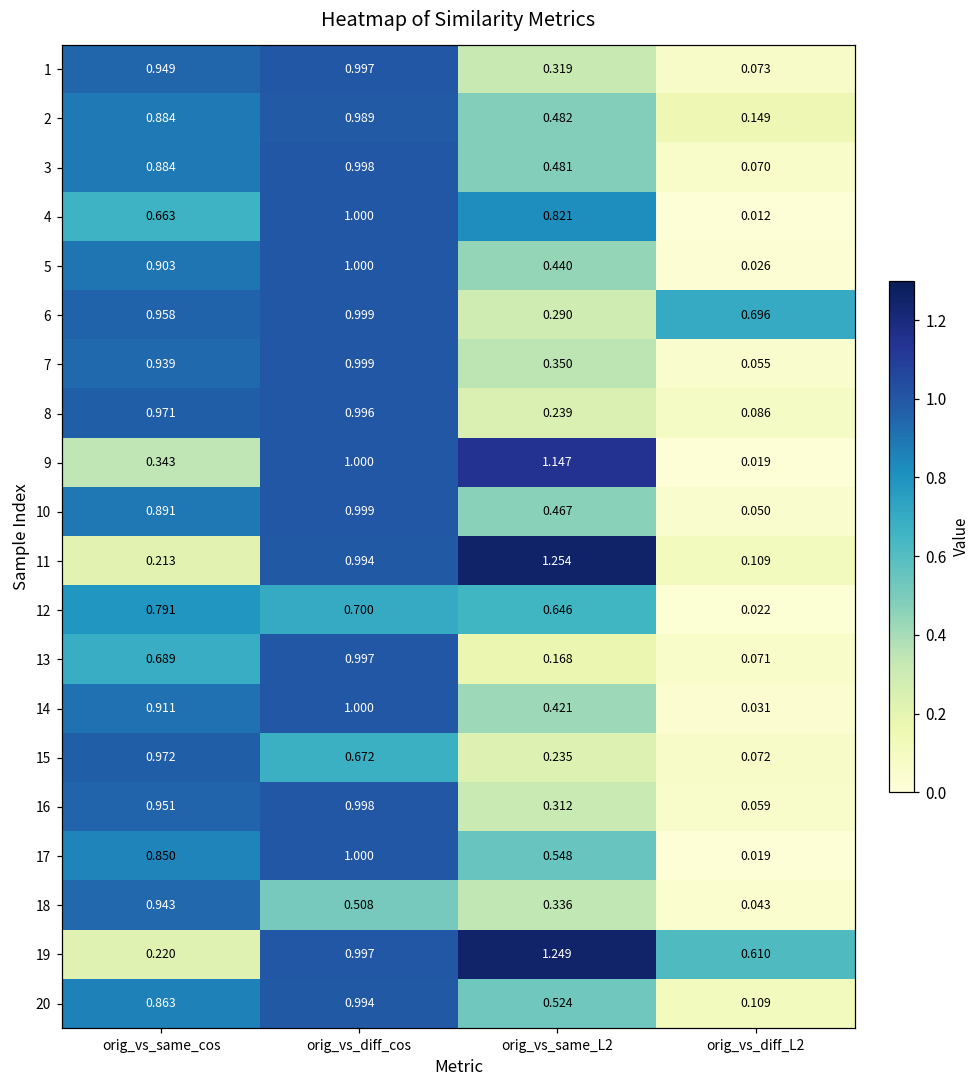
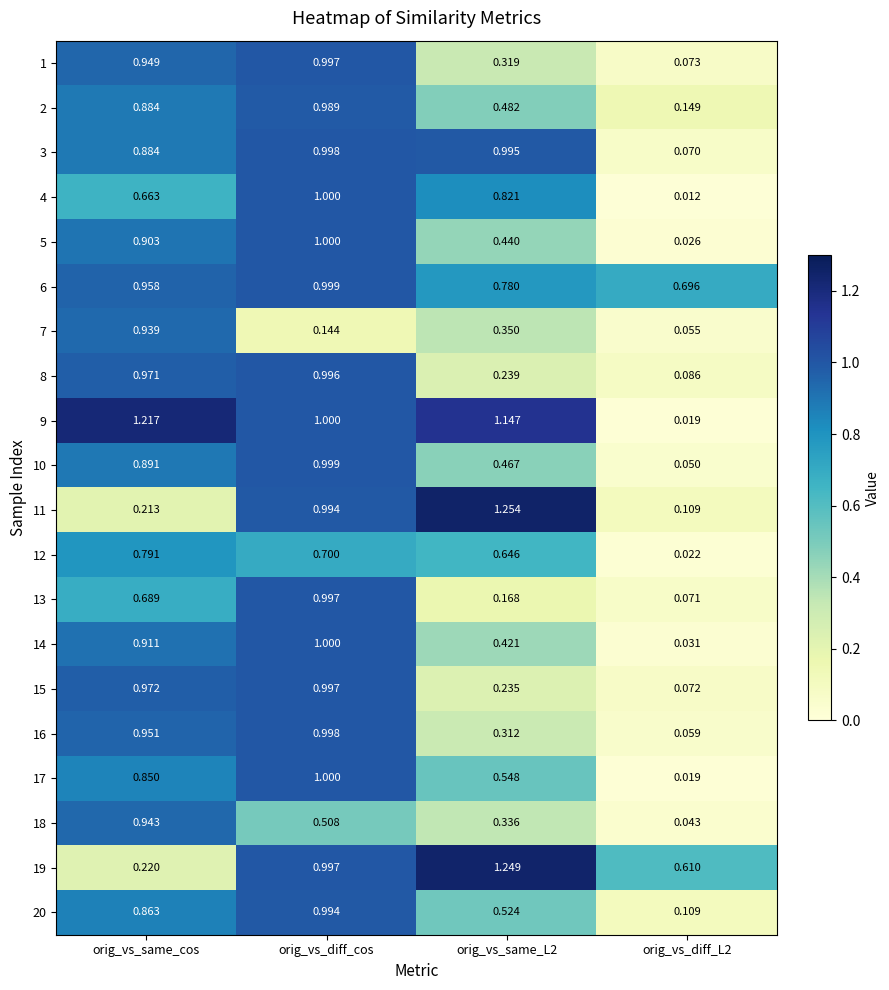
  {
    "1": {
      "orig_vs_same_cos": 0.949,
      "orig_vs_diff_cos": 0.997,
      "orig_vs_same_L2": 0.319,
      "orig_vs_diff_L2": 0.073
    },
    "2": {
      "orig_vs_same_cos": 0.884,
      "orig_vs_diff_cos": 0.989,
      "orig_vs_same_L2": 0.482,
      "orig_vs_diff_L2": 0.149
    },
    "3": {
      "orig_vs_same_cos": 0.884,
      "orig_vs_diff_cos": 0.998,
-     "orig_vs_same_L2": 0.481,
+     "orig_vs_same_L2": 0.995,
      "orig_vs_diff_L2": 0.070
    },
    "4": {
      "orig_vs_same_cos": 0.663,
      "orig_vs_diff_cos": 1.000,
      "orig_vs_same_L2": 0.821,
      "orig_vs_diff_L2": 0.012
    },
    "5": {
      "orig_vs_same_cos": 0.903,
      "orig_vs_diff_cos": 1.000,
      "orig_vs_same_L2": 0.440,
      "orig_vs_diff_L2": 0.026
    },
    "6": {
      "orig_vs_same_cos": 0.958,
      "orig_vs_diff_cos": 0.999,
-     "orig_vs_same_L2": 0.290,
+     "orig_vs_same_L2": 0.780,
      "orig_vs_diff_L2": 0.696
    },
    "7": {
      "orig_vs_same_cos": 0.939,
-     "orig_vs_diff_cos": 0.999,
+     "orig_vs_diff_cos": 0.144,
      "orig_vs_same_L2": 0.350,
      "orig_vs_diff_L2": 0.055
    },
    "8": {
      "orig_vs_same_cos": 0.971,
      "orig_vs_diff_cos": 0.996,
      "orig_vs_same_L2": 0.239,
      "orig_vs_diff_L2": 0.086
    },
    "9": {
-     "orig_vs_same_cos": 0.343,
+     "orig_vs_same_cos": 1.217,
      "orig_vs_diff_cos": 1.000,
      "orig_vs_same_L2": 1.147,
      "orig_vs_diff_L2": 0.019
    },
    "10": {
      "orig_vs_same_cos": 0.891,
      "orig_vs_diff_cos": 0.999,
      "orig_vs_same_L2": 0.467,
      "orig_vs_diff_L2": 0.050
    },
    "11": {
      "orig_vs_same_cos": 0.213,
      "orig_vs_diff_cos": 0.994,
      "orig_vs_same_L2": 1.254,
      "orig_vs_diff_L2": 0.109
    },
    "12": {
      "orig_vs_same_cos": 0.791,
      "orig_vs_diff_cos": 0.700,
      "orig_vs_same_L2": 0.646,
      "orig_vs_diff_L2": 0.022
    },
    "13": {
      "orig_vs_same_cos": 0.689,
      "orig_vs_diff_cos": 0.997,
      "orig_vs_same_L2": 0.168,
      "orig_vs_diff_L2": 0.071
    },
    "14": {
      "orig_vs_same_cos": 0.911,
      "orig_vs_diff_cos": 1.000,
      "orig_vs_same_L2": 0.421,
      "orig_vs_diff_L2": 0.031
    },
    "15": {
      "orig_vs_same_cos": 0.972,
-     "orig_vs_diff_cos": 0.672,
+     "orig_vs_diff_cos": 0.997,
      "orig_vs_same_L2": 0.235,
      "orig_vs_diff_L2": 0.072
    },
    "16": {
      "orig_vs_same_cos": 0.951,
      "orig_vs_diff_cos": 0.998,
      "orig_vs_same_L2": 0.312,
      "orig_vs_diff_L2": 0.059
    },
    "17": {
      "orig_vs_same_cos": 0.850,
      "orig_vs_diff_cos": 1.000,
      "orig_vs_same_L2": 0.548,
      "orig_vs_diff_L2": 0.019
    },
    "18": {
      "orig_vs_same_cos": 0.943,
      "orig_vs_diff_cos": 0.508,
      "orig_vs_same_L2": 0.336,
      "orig_vs_diff_L2": 0.043
    },
    "19": {
      "orig_vs_same_cos": 0.220,
      "orig_vs_diff_cos": 0.997,
      "orig_vs_same_L2": 1.249,
      "orig_vs_diff_L2": 0.610
    },
    "20": {
      "orig_vs_same_cos": 0.863,
      "orig_vs_diff_cos": 0.994,
      "orig_vs_same_L2": 0.524,
      "orig_vs_diff_L2": 0.109
    }
  }
